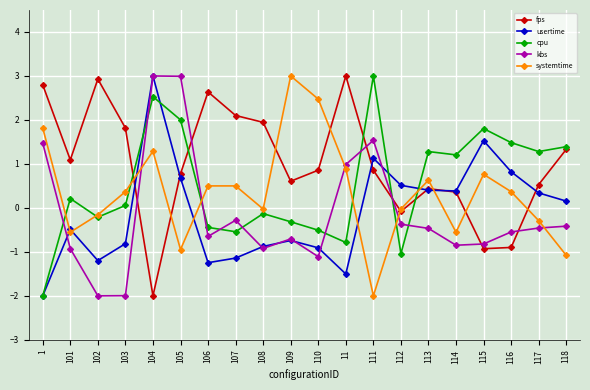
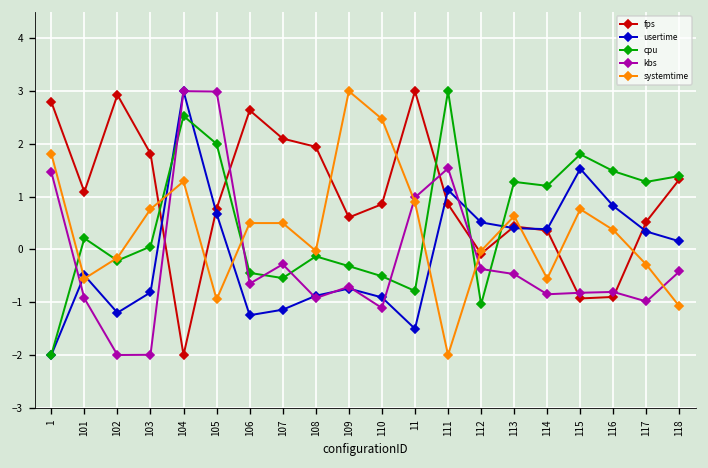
  {
    "fps": {
      "1": 2.8,
      "101": 1.1,
      "102": 2.9,
      "103": 1.8,
      "104": -2.0,
      "105": 0.8,
      "106": 2.6,
      "107": 2.1,
      "108": 1.9,
      "109": 0.6,
      "110": 0.9,
      "11": 3.0,
      "111": 0.9,
      "115": -0.9,
      "116": -0.9,
      "117": 0.5,
      "118": 1.3
    },
    "usertime": {
      "101": -0.5,
      "102": -1.2,
      "103": -0.8,
      "105": 0.7,
      "106": -1.2,
      "107": -1.1,
      "110": -0.9,
      "11": -1.5,
      "111": 1.1,
      "112": 0.5,
      "115": 1.5,
      "116": 0.8,
      "117": 0.3,
      "118": 0.2
    },
    "cpu": {
      "101": 0.2,
      "103": 0.1,
      "104": 2.5,
      "105": 2.0,
      "106": -0.4,
      "107": -0.5,
      "108": -0.1,
      "109": -0.3,
      "110": -0.5,
      "11": -0.8,
      "111": 3.0,
      "112": -1.0,
      "113": 1.3,
      "114": 1.2,
      "115": 1.8,
      "116": 1.5,
      "117": 1.3,
      "118": 1.4
    },
    "kbs": {
      "1": 1.5,
      "101": -0.9,
      "102": -2.0,
      "103": -2.0,
      "105": 3.0,
      "106": -0.6,
      "107": -0.3,
      "110": -1.1,
      "11": 1.0,
      "111": 1.5,
      "112": -0.4,
      "113": -0.5,
      "114": -0.8,
      "115": -0.8,
-     "116": -0.5,
-     "117": -0.5,
+     "116": -0.8,
+     "117": -1.0,
      "118": -0.4
    },
    "systemtime": {
      "1": 1.8,
      "101": -0.6,
-     "103": 0.4,
+     "103": 0.8,
      "104": 1.3,
      "105": -0.9,
      "106": 0.5,
      "107": 0.5,
      "108": 0.0,
      "109": 3.0,
      "110": 2.5,
      "11": 0.9,
      "111": -2.0,
      "113": 0.6,
      "114": -0.6,
      "115": 0.8,
      "116": 0.4,
      "117": -0.3,
      "118": -1.1
    }
  }
